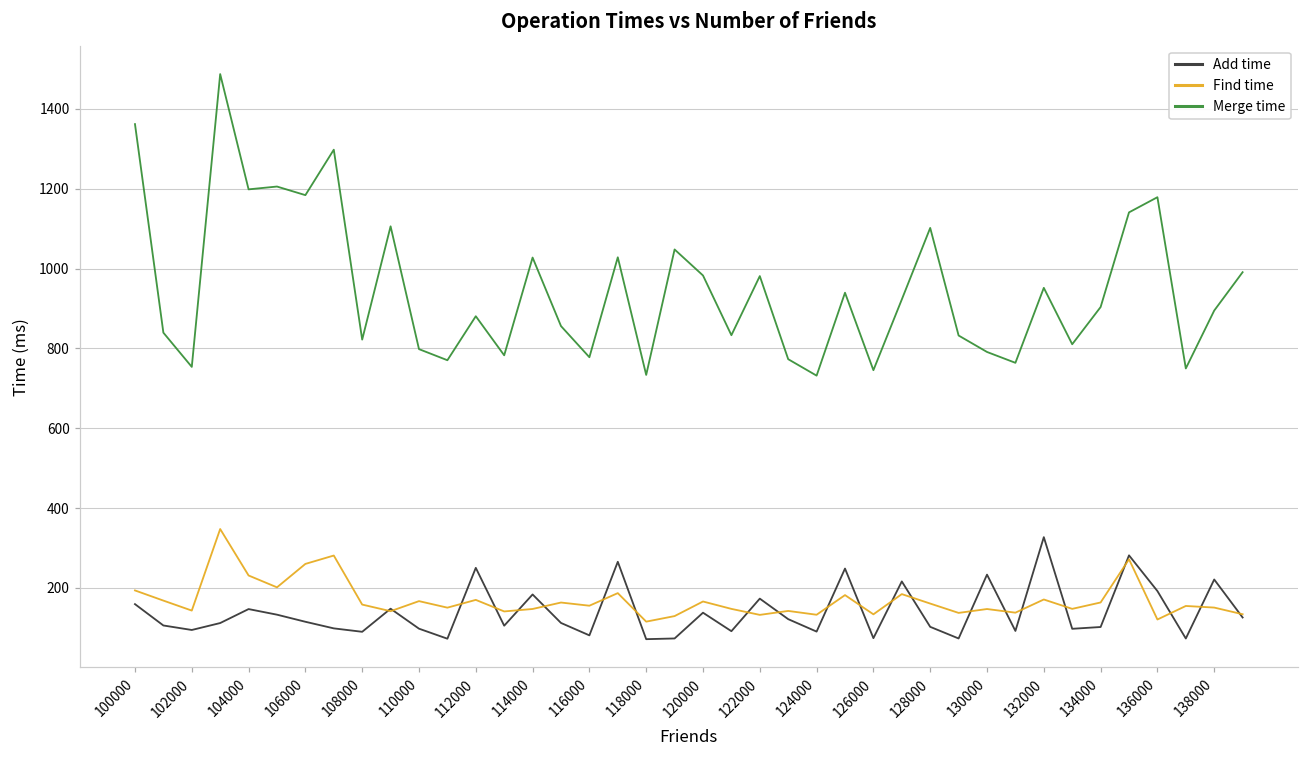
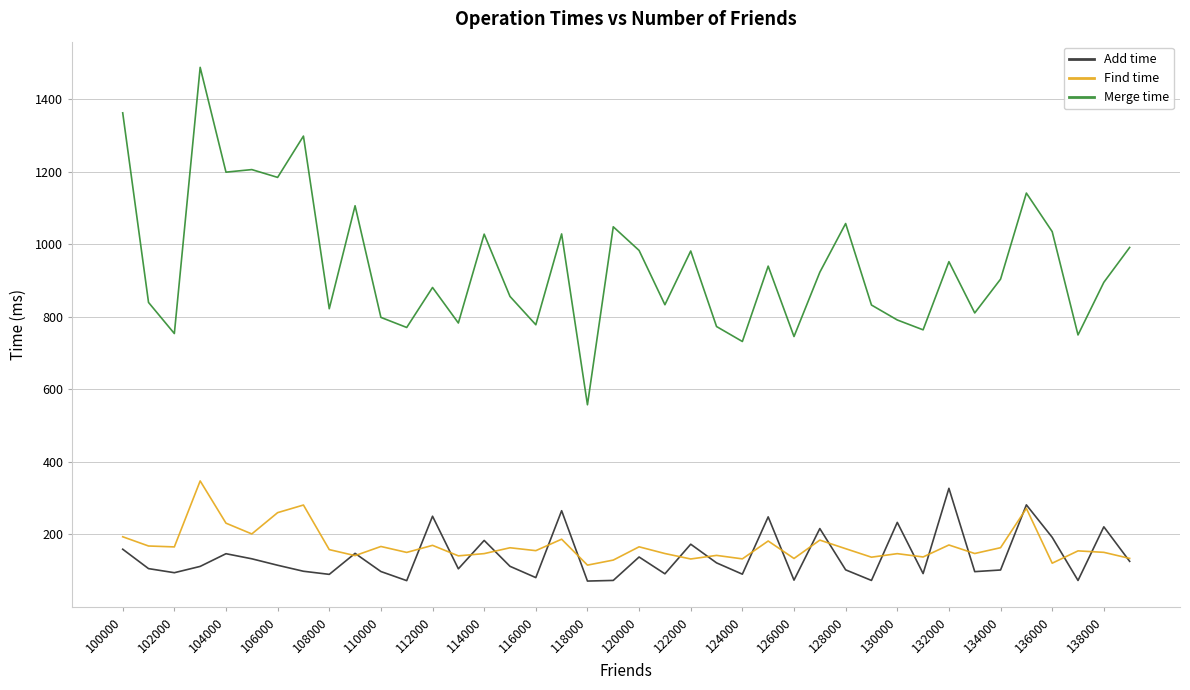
  {
    "Add time": {
      "100000": 160,
      "102000": 90,
      "104000": 150,
      "106000": 120,
      "108000": 90,
      "110000": 100,
      "112000": 250,
      "114000": 180,
      "116000": 80,
      "118000": 70,
      "120000": 140,
      "122000": 170,
      "124000": 90,
      "126000": 70,
      "128000": 100,
      "130000": 230,
      "132000": 330,
      "134000": 100,
      "136000": 190,
      "138000": 220
    },
    "Find time": {
      "100000": 190,
-     "102000": 140,
+     "102000": 170,
      "104000": 230,
      "106000": 260,
      "108000": 160,
      "110000": 170,
      "112000": 170,
      "114000": 150,
      "116000": 160,
      "118000": 120,
      "120000": 170,
      "122000": 130,
      "124000": 130,
      "126000": 130,
      "128000": 160,
      "130000": 150,
      "132000": 170,
      "134000": 160,
      "136000": 120,
      "138000": 150
    },
    "Merge time": {
      "100000": 1360,
      "102000": 750,
      "104000": 1200,
      "106000": 1180,
      "108000": 820,
      "110000": 800,
      "112000": 880,
      "114000": 1030,
      "116000": 780,
-     "118000": 730,
+     "118000": 560,
      "120000": 980,
      "122000": 980,
      "124000": 730,
      "126000": 750,
-     "128000": 1100,
+     "128000": 1060,
      "130000": 790,
      "132000": 950,
      "134000": 900,
-     "136000": 1180,
+     "136000": 1030,
      "138000": 890
    }
  }
